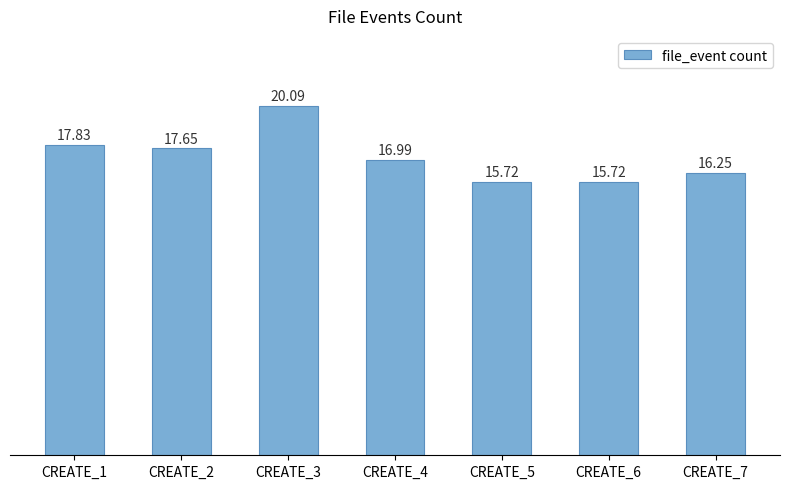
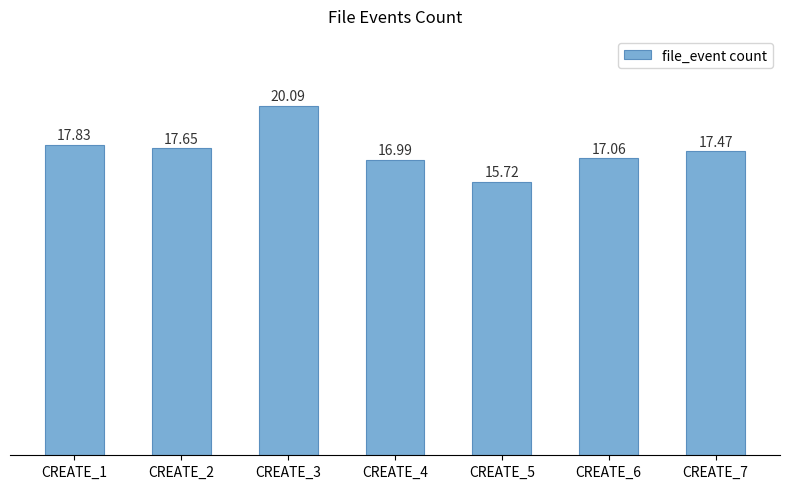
  {
    "CREATE_1": 17.83,
    "CREATE_2": 17.65,
    "CREATE_3": 20.09,
    "CREATE_4": 16.99,
    "CREATE_5": 15.72,
-   "CREATE_6": 15.72,
-   "CREATE_7": 16.25
+   "CREATE_6": 17.06,
+   "CREATE_7": 17.47
  }
